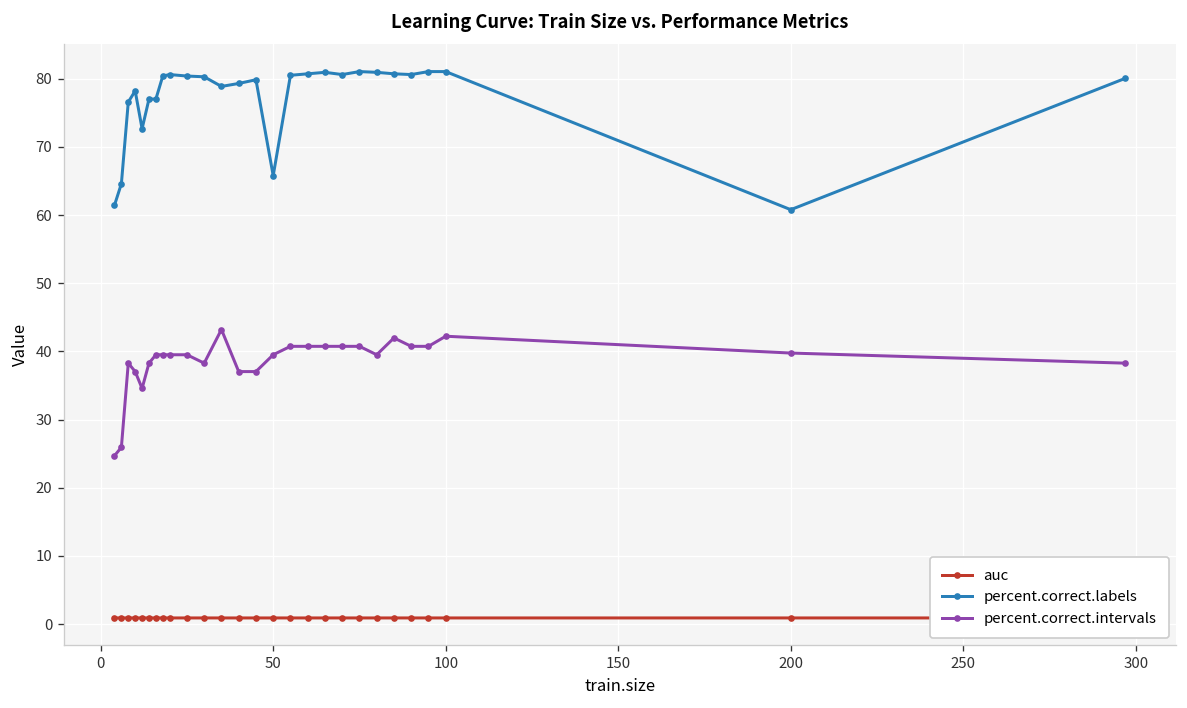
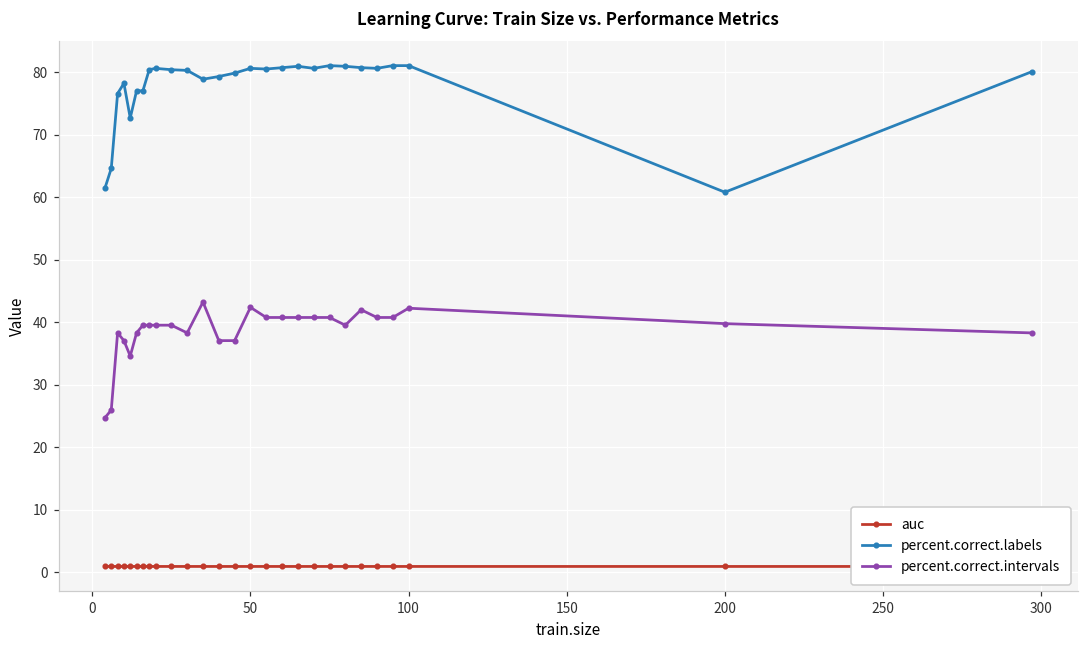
  {
    "auc": {
      "50": 1,
      "100": 1,
      "200": 1
    },
    "percent.correct.labels": {
-     "50": 66,
+     "50": 81,
      "100": 81,
      "200": 61
    },
    "percent.correct.intervals": {
-     "50": 40,
+     "50": 42,
      "100": 42,
      "200": 40
    }
  }
